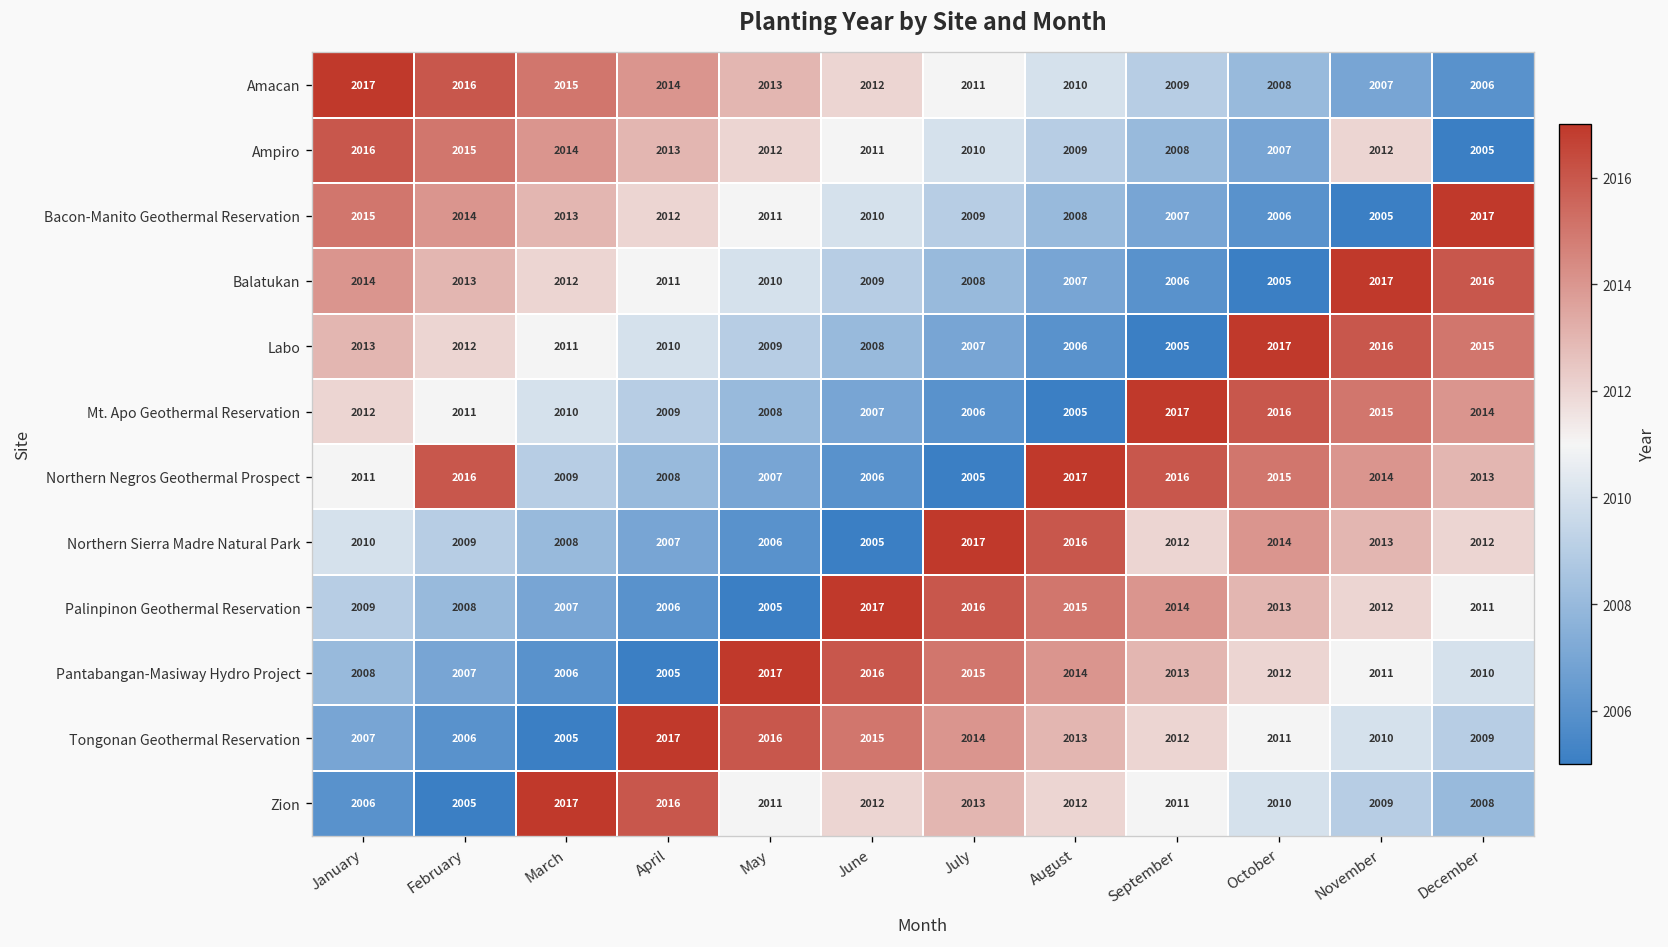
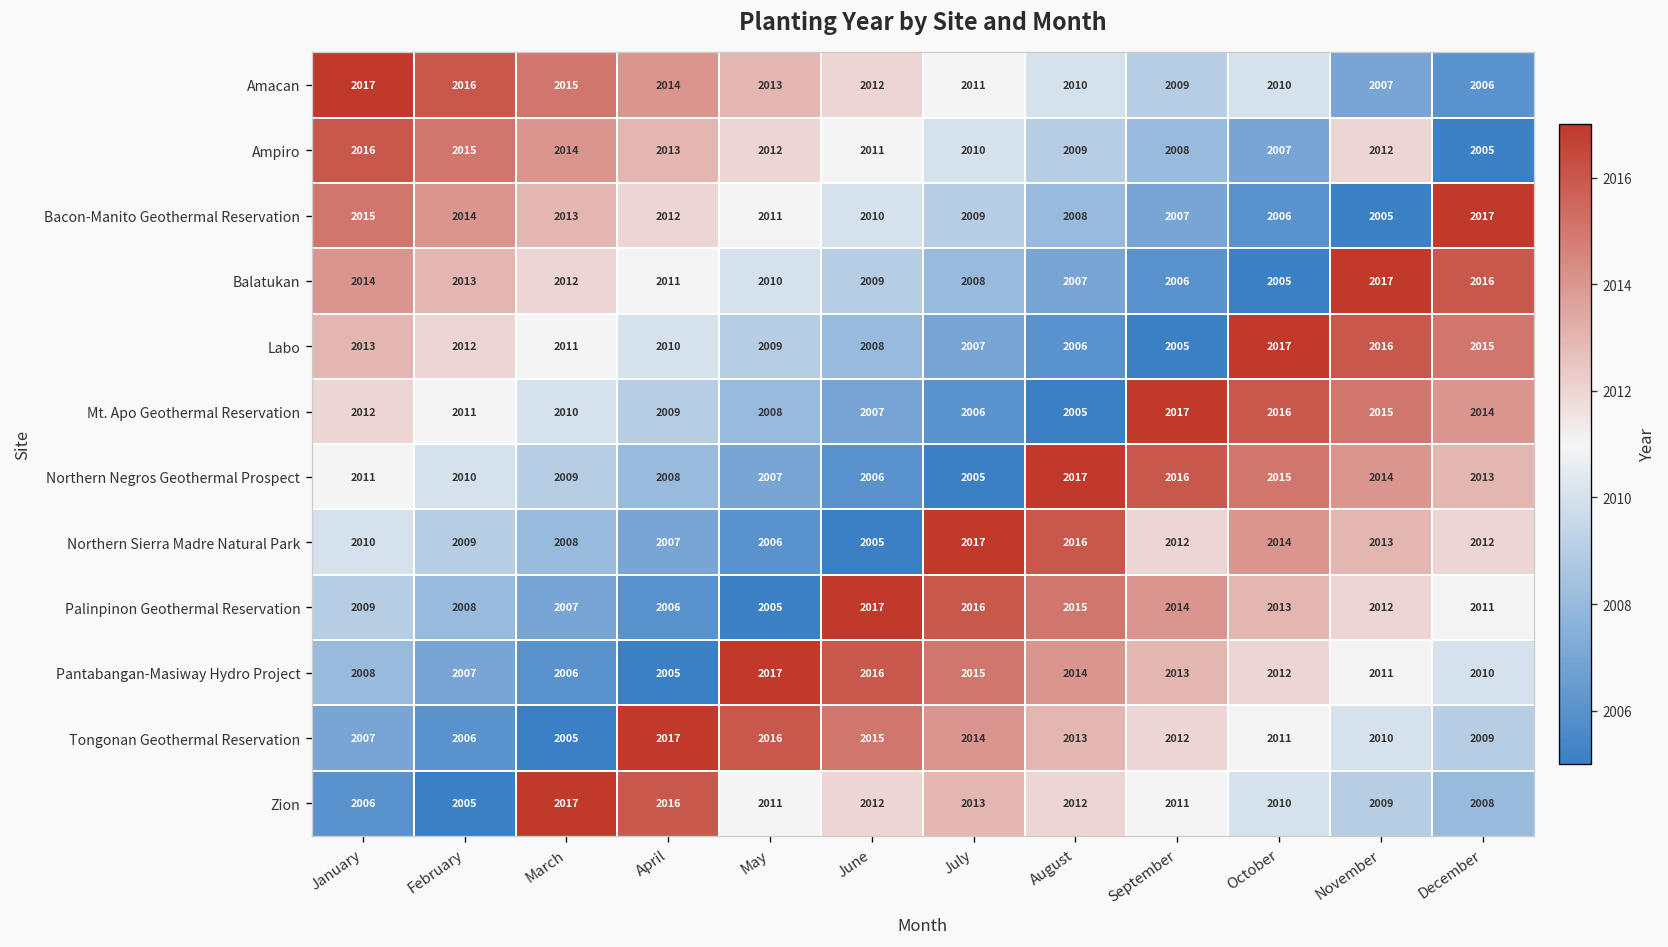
  {
    "Amacan": {
      "January": 2017,
      "February": 2016,
      "March": 2015,
      "April": 2014,
      "May": 2013,
      "June": 2012,
      "July": 2011,
      "August": 2010,
      "September": 2009,
-     "October": 2008,
+     "October": 2010,
      "November": 2007,
      "December": 2006
    },
    "Ampiro": {
      "January": 2016,
      "February": 2015,
      "March": 2014,
      "April": 2013,
      "May": 2012,
      "June": 2011,
      "July": 2010,
      "August": 2009,
      "September": 2008,
      "October": 2007,
      "November": 2012,
      "December": 2005
    },
    "Bacon-Manito Geothermal Reservation": {
      "January": 2015,
      "February": 2014,
      "March": 2013,
      "April": 2012,
      "May": 2011,
      "June": 2010,
      "July": 2009,
      "August": 2008,
      "September": 2007,
      "October": 2006,
      "November": 2005,
      "December": 2017
    },
    "Balatukan": {
      "January": 2014,
      "February": 2013,
      "March": 2012,
      "April": 2011,
      "May": 2010,
      "June": 2009,
      "July": 2008,
      "August": 2007,
      "September": 2006,
      "October": 2005,
      "November": 2017,
      "December": 2016
    },
    "Labo": {
      "January": 2013,
      "February": 2012,
      "March": 2011,
      "April": 2010,
      "May": 2009,
      "June": 2008,
      "July": 2007,
      "August": 2006,
      "September": 2005,
      "October": 2017,
      "November": 2016,
      "December": 2015
    },
    "Mt. Apo Geothermal Reservation": {
      "January": 2012,
      "February": 2011,
      "March": 2010,
      "April": 2009,
      "May": 2008,
      "June": 2007,
      "July": 2006,
      "August": 2005,
      "September": 2017,
      "October": 2016,
      "November": 2015,
      "December": 2014
    },
    "Northern Negros Geothermal Prospect": {
      "January": 2011,
-     "February": 2016,
+     "February": 2010,
      "March": 2009,
      "April": 2008,
      "May": 2007,
      "June": 2006,
      "July": 2005,
      "August": 2017,
      "September": 2016,
      "October": 2015,
      "November": 2014,
      "December": 2013
    },
    "Northern Sierra Madre Natural Park": {
      "January": 2010,
      "February": 2009,
      "March": 2008,
      "April": 2007,
      "May": 2006,
      "June": 2005,
      "July": 2017,
      "August": 2016,
      "September": 2012,
      "October": 2014,
      "November": 2013,
      "December": 2012
    },
    "Palinpinon Geothermal Reservation": {
      "January": 2009,
      "February": 2008,
      "March": 2007,
      "April": 2006,
      "May": 2005,
      "June": 2017,
      "July": 2016,
      "August": 2015,
      "September": 2014,
      "October": 2013,
      "November": 2012,
      "December": 2011
    },
    "Pantabangan-Masiway Hydro Project": {
      "January": 2008,
      "February": 2007,
      "March": 2006,
      "April": 2005,
      "May": 2017,
      "June": 2016,
      "July": 2015,
      "August": 2014,
      "September": 2013,
      "October": 2012,
      "November": 2011,
      "December": 2010
    },
    "Tongonan Geothermal Reservation": {
      "January": 2007,
      "February": 2006,
      "March": 2005,
      "April": 2017,
      "May": 2016,
      "June": 2015,
      "July": 2014,
      "August": 2013,
      "September": 2012,
      "October": 2011,
      "November": 2010,
      "December": 2009
    },
    "Zion": {
      "January": 2006,
      "February": 2005,
      "March": 2017,
      "April": 2016,
      "May": 2011,
      "June": 2012,
      "July": 2013,
      "August": 2012,
      "September": 2011,
      "October": 2010,
      "November": 2009,
      "December": 2008
    }
  }
